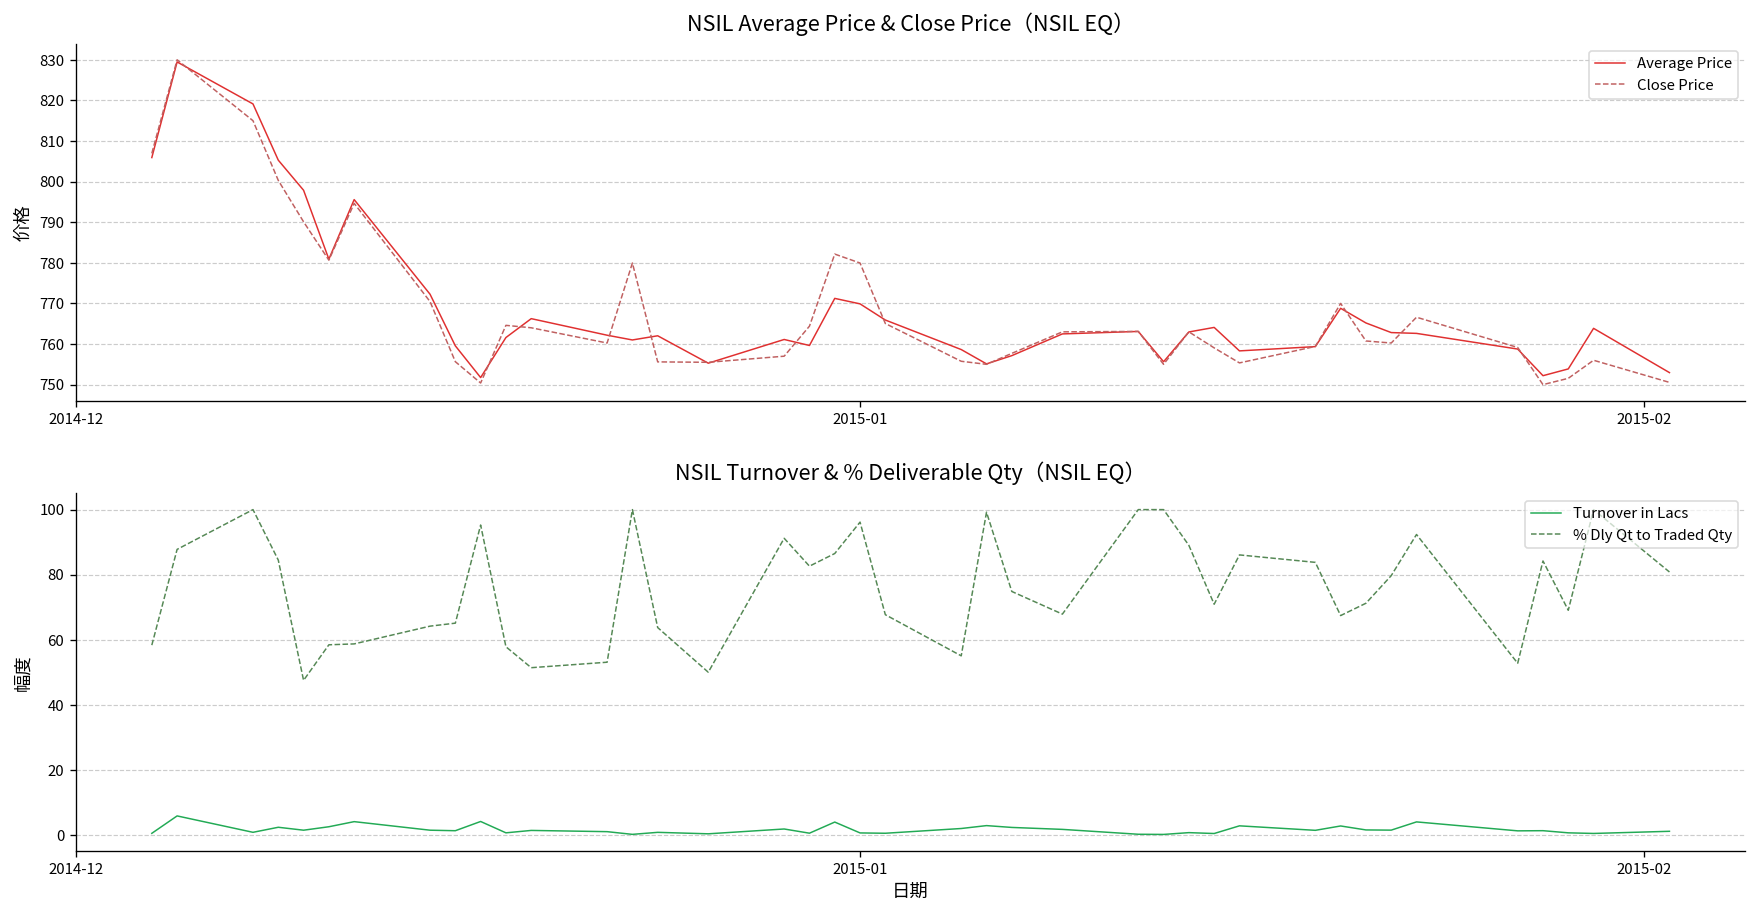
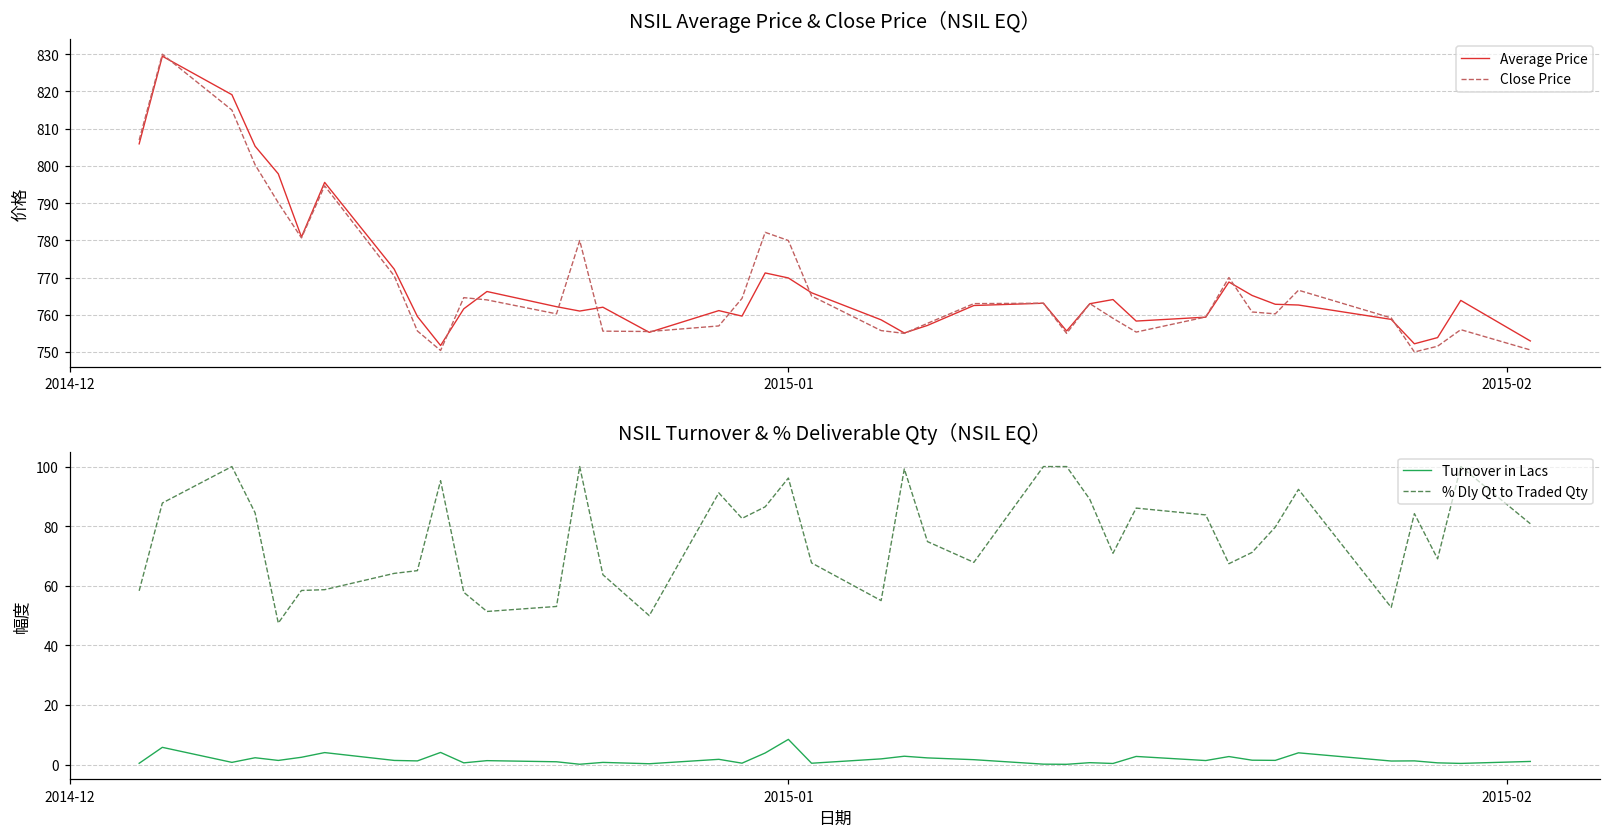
  {
    "NSIL Average Price & Close Price（NSIL EQ）": {
      "Average Price": {
        "2015-01": 770
      },
      "Close Price": {
        "2015-01": 780
      }
    },
    "NSIL Turnover & % Deliverable Qty（NSIL EQ）": {
      "Turnover in Lacs": {
-       "2015-01": 1
+       "2015-01": 9
      },
      "% Dly Qt to Traded Qty": {
        "2015-01": 96
      }
    }
  }
